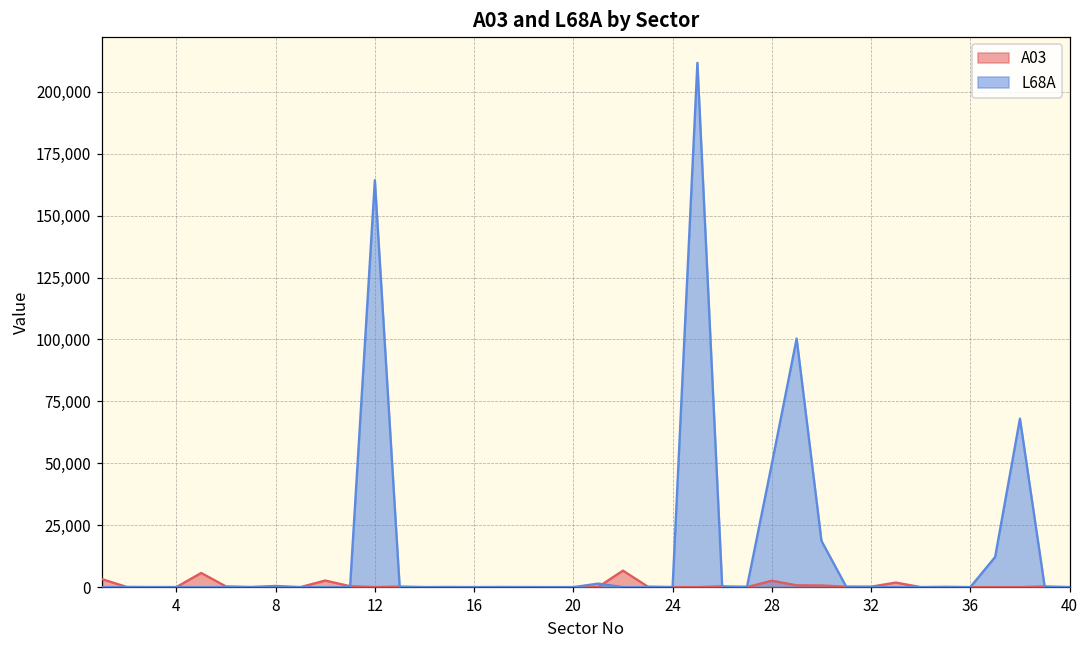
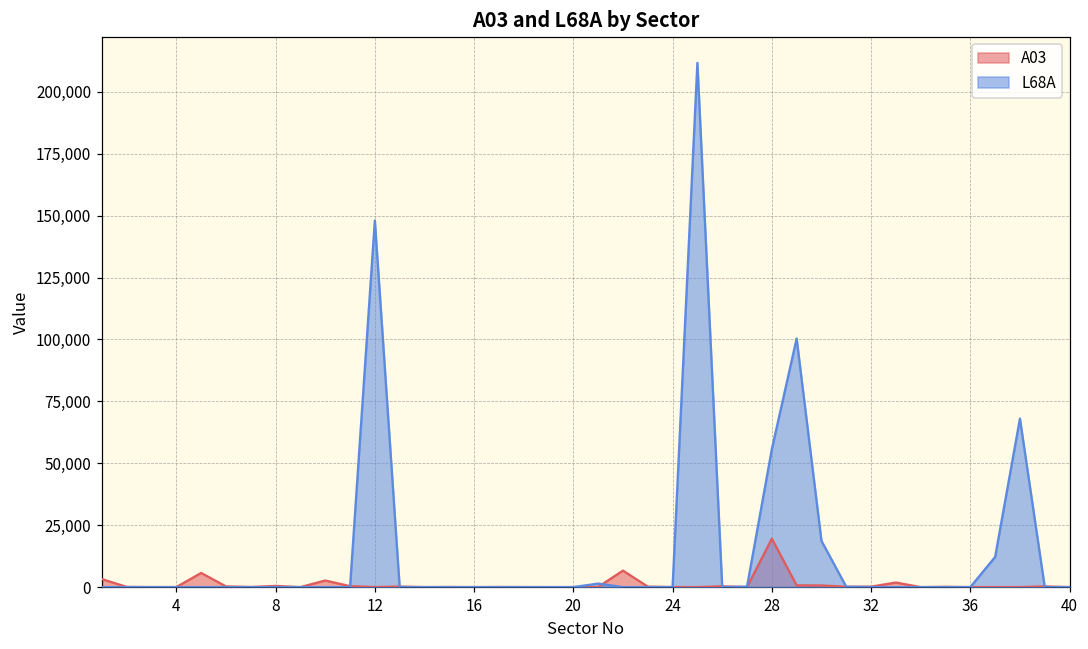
  {
    "A03": {
      "12": "0",
-     "28": "3,000"
+     "28": "20,000"
    },
    "L68A": {
-     "12": "164,000",
-     "28": "50,000"
+     "12": "148,000",
+     "28": "56,000"
    }
  }
